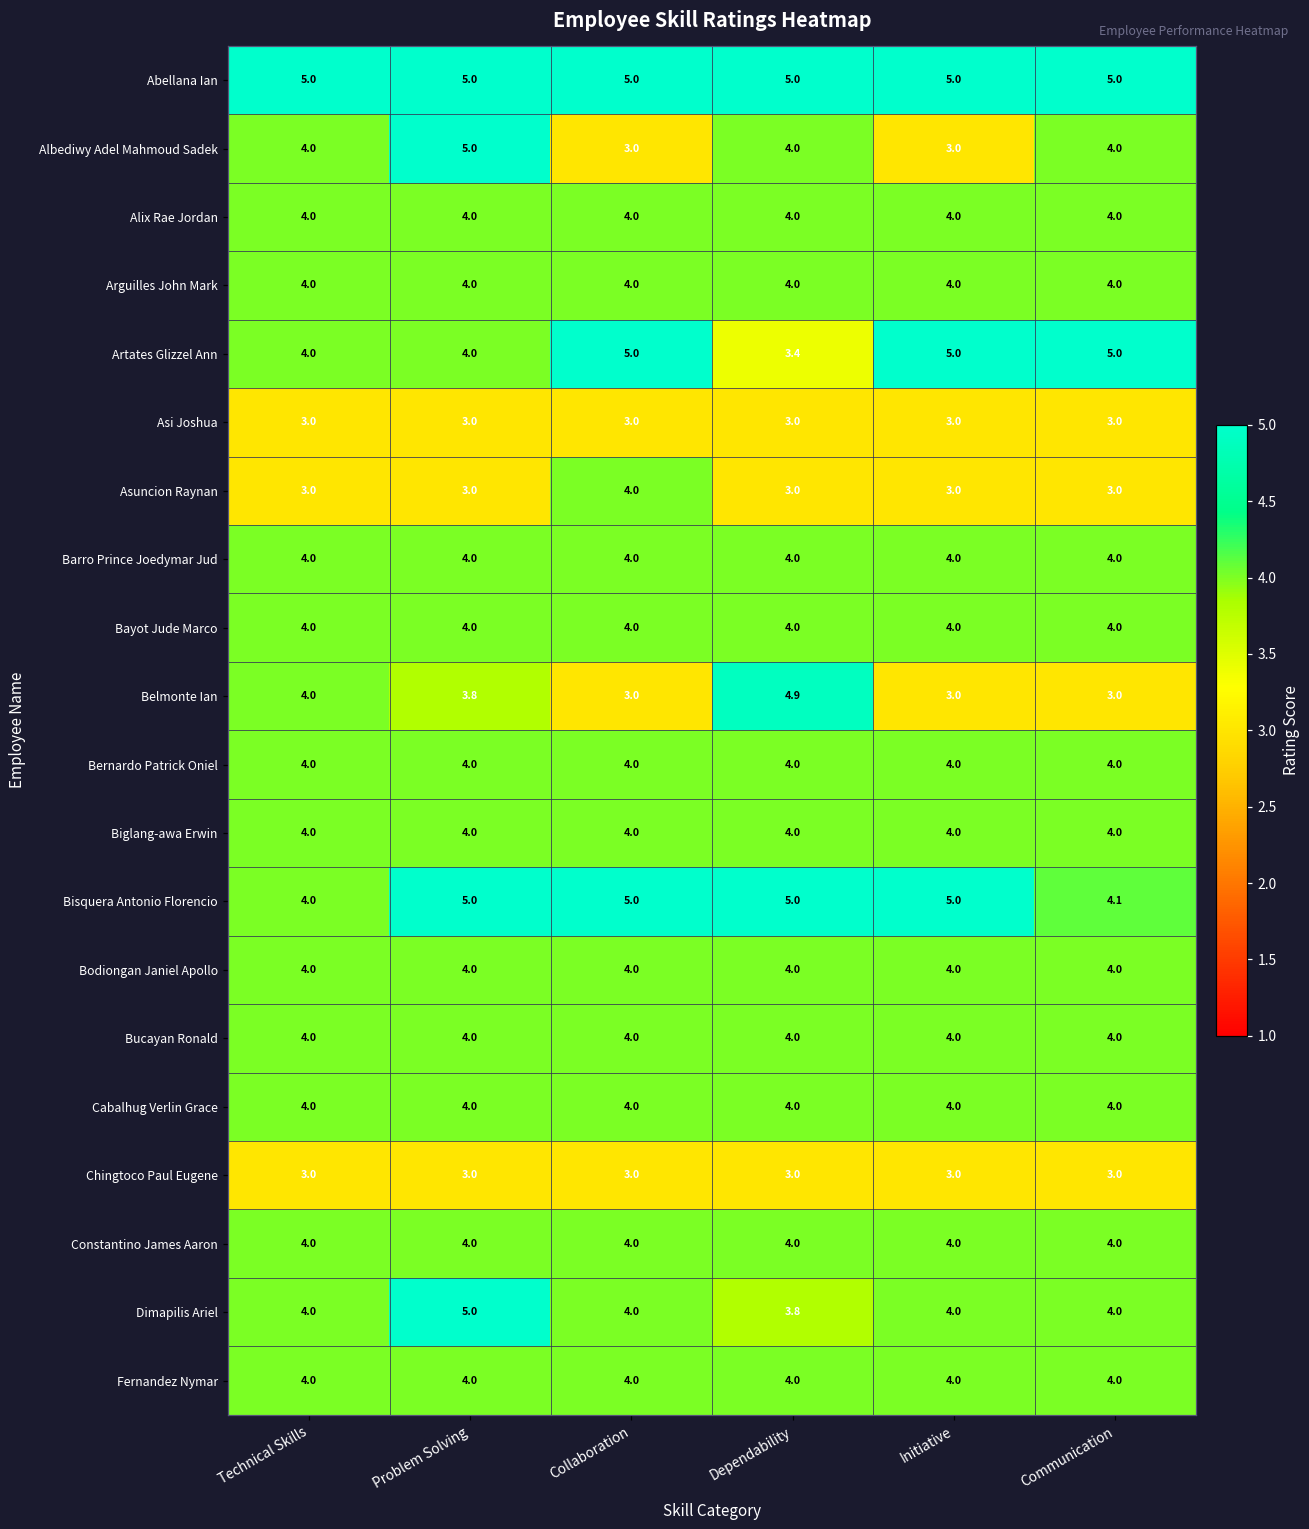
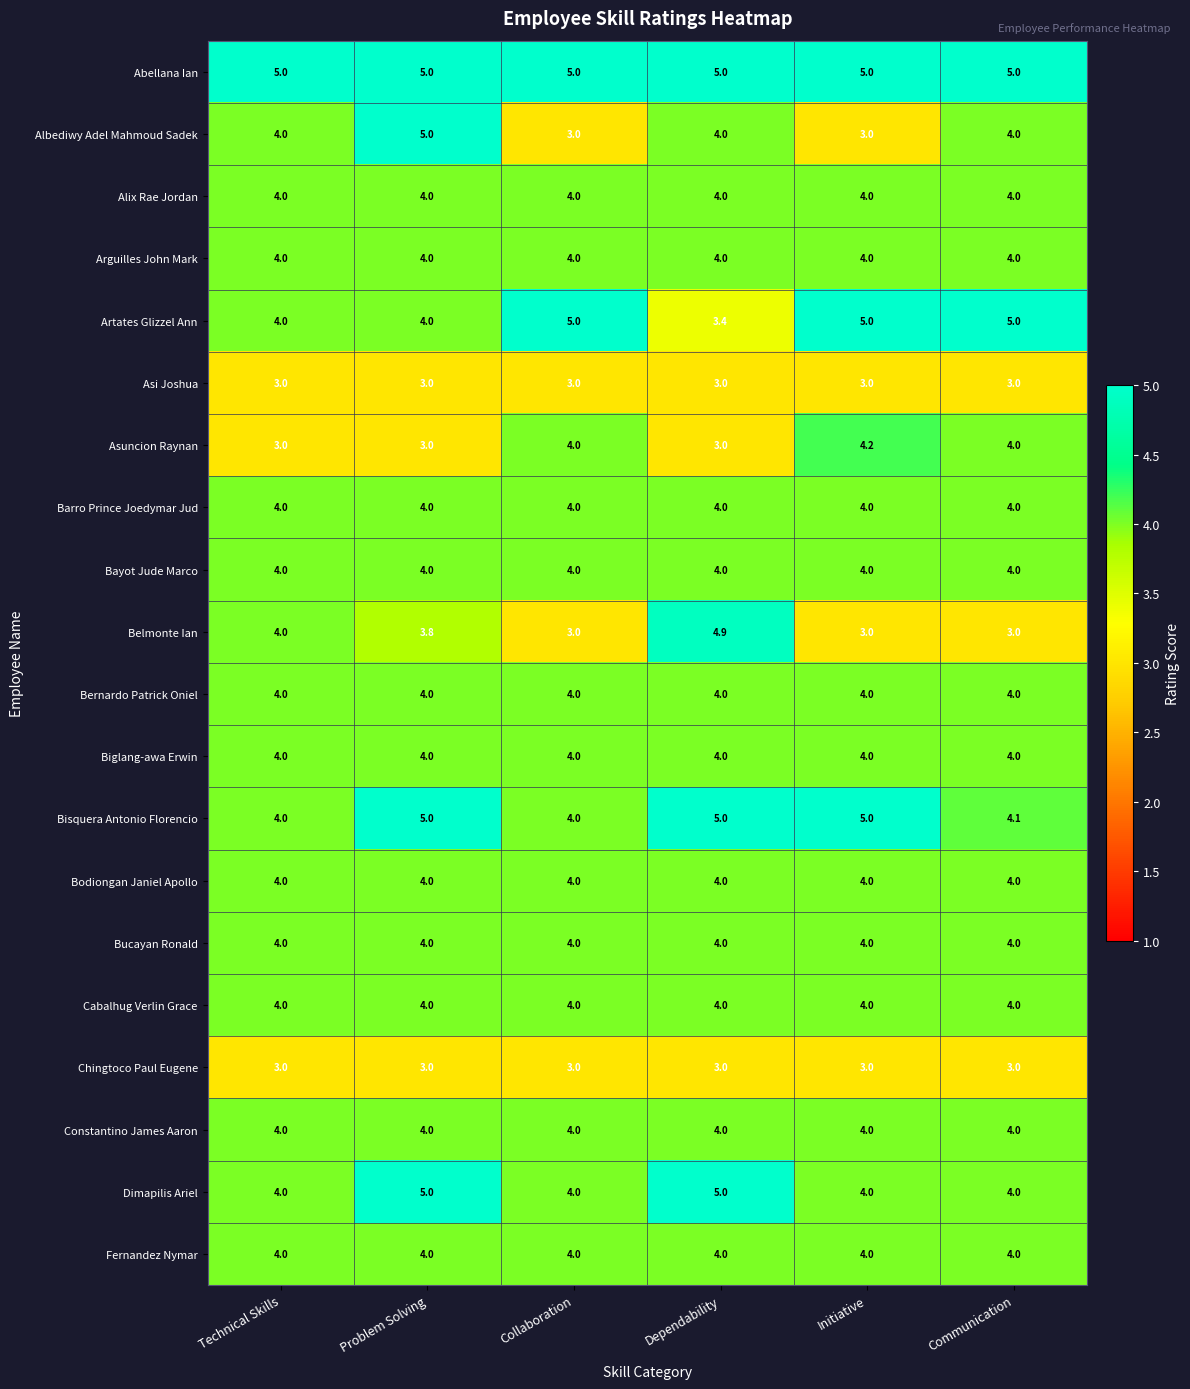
  {
    "Abellana Ian": {
      "Technical Skills": 5.0,
      "Problem Solving": 5.0,
      "Collaboration": 5.0,
      "Dependability": 5.0,
      "Initiative": 5.0,
      "Communication": 5.0
    },
    "Albediwy Adel Mahmoud Sadek": {
      "Technical Skills": 4.0,
      "Problem Solving": 5.0,
      "Collaboration": 3.0,
      "Dependability": 4.0,
      "Initiative": 3.0,
      "Communication": 4.0
    },
    "Alix Rae Jordan": {
      "Technical Skills": 4.0,
      "Problem Solving": 4.0,
      "Collaboration": 4.0,
      "Dependability": 4.0,
      "Initiative": 4.0,
      "Communication": 4.0
    },
    "Arguilles John Mark": {
      "Technical Skills": 4.0,
      "Problem Solving": 4.0,
      "Collaboration": 4.0,
      "Dependability": 4.0,
      "Initiative": 4.0,
      "Communication": 4.0
    },
    "Artates Glizzel Ann": {
      "Technical Skills": 4.0,
      "Problem Solving": 4.0,
      "Collaboration": 5.0,
      "Dependability": 3.4,
      "Initiative": 5.0,
      "Communication": 5.0
    },
    "Asi Joshua": {
      "Technical Skills": 3.0,
      "Problem Solving": 3.0,
      "Collaboration": 3.0,
      "Dependability": 3.0,
      "Initiative": 3.0,
      "Communication": 3.0
    },
    "Asuncion Raynan": {
      "Technical Skills": 3.0,
      "Problem Solving": 3.0,
      "Collaboration": 4.0,
      "Dependability": 3.0,
-     "Initiative": 3.0,
-     "Communication": 3.0
+     "Initiative": 4.2,
+     "Communication": 4.0
    },
    "Barro Prince Joedymar Jud": {
      "Technical Skills": 4.0,
      "Problem Solving": 4.0,
      "Collaboration": 4.0,
      "Dependability": 4.0,
      "Initiative": 4.0,
      "Communication": 4.0
    },
    "Bayot Jude Marco": {
      "Technical Skills": 4.0,
      "Problem Solving": 4.0,
      "Collaboration": 4.0,
      "Dependability": 4.0,
      "Initiative": 4.0,
      "Communication": 4.0
    },
    "Belmonte Ian": {
      "Technical Skills": 4.0,
      "Problem Solving": 3.8,
      "Collaboration": 3.0,
      "Dependability": 4.9,
      "Initiative": 3.0,
      "Communication": 3.0
    },
    "Bernardo Patrick Oniel": {
      "Technical Skills": 4.0,
      "Problem Solving": 4.0,
      "Collaboration": 4.0,
      "Dependability": 4.0,
      "Initiative": 4.0,
      "Communication": 4.0
    },
    "Biglang-awa Erwin": {
      "Technical Skills": 4.0,
      "Problem Solving": 4.0,
      "Collaboration": 4.0,
      "Dependability": 4.0,
      "Initiative": 4.0,
      "Communication": 4.0
    },
    "Bisquera Antonio Florencio": {
      "Technical Skills": 4.0,
      "Problem Solving": 5.0,
-     "Collaboration": 5.0,
+     "Collaboration": 4.0,
      "Dependability": 5.0,
      "Initiative": 5.0,
      "Communication": 4.1
    },
    "Bodiongan Janiel Apollo": {
      "Technical Skills": 4.0,
      "Problem Solving": 4.0,
      "Collaboration": 4.0,
      "Dependability": 4.0,
      "Initiative": 4.0,
      "Communication": 4.0
    },
    "Bucayan Ronald": {
      "Technical Skills": 4.0,
      "Problem Solving": 4.0,
      "Collaboration": 4.0,
      "Dependability": 4.0,
      "Initiative": 4.0,
      "Communication": 4.0
    },
    "Cabalhug Verlin Grace": {
      "Technical Skills": 4.0,
      "Problem Solving": 4.0,
      "Collaboration": 4.0,
      "Dependability": 4.0,
      "Initiative": 4.0,
      "Communication": 4.0
    },
    "Chingtoco Paul Eugene": {
      "Technical Skills": 3.0,
      "Problem Solving": 3.0,
      "Collaboration": 3.0,
      "Dependability": 3.0,
      "Initiative": 3.0,
      "Communication": 3.0
    },
    "Constantino James Aaron": {
      "Technical Skills": 4.0,
      "Problem Solving": 4.0,
      "Collaboration": 4.0,
      "Dependability": 4.0,
      "Initiative": 4.0,
      "Communication": 4.0
    },
    "Dimapilis Ariel": {
      "Technical Skills": 4.0,
      "Problem Solving": 5.0,
      "Collaboration": 4.0,
-     "Dependability": 3.8,
+     "Dependability": 5.0,
      "Initiative": 4.0,
      "Communication": 4.0
    },
    "Fernandez Nymar": {
      "Technical Skills": 4.0,
      "Problem Solving": 4.0,
      "Collaboration": 4.0,
      "Dependability": 4.0,
      "Initiative": 4.0,
      "Communication": 4.0
    }
  }
